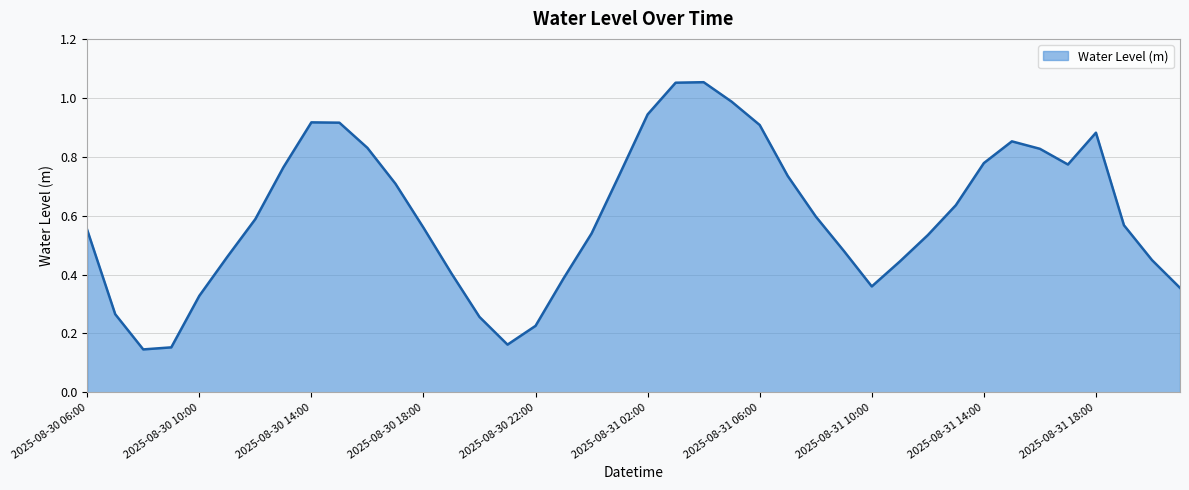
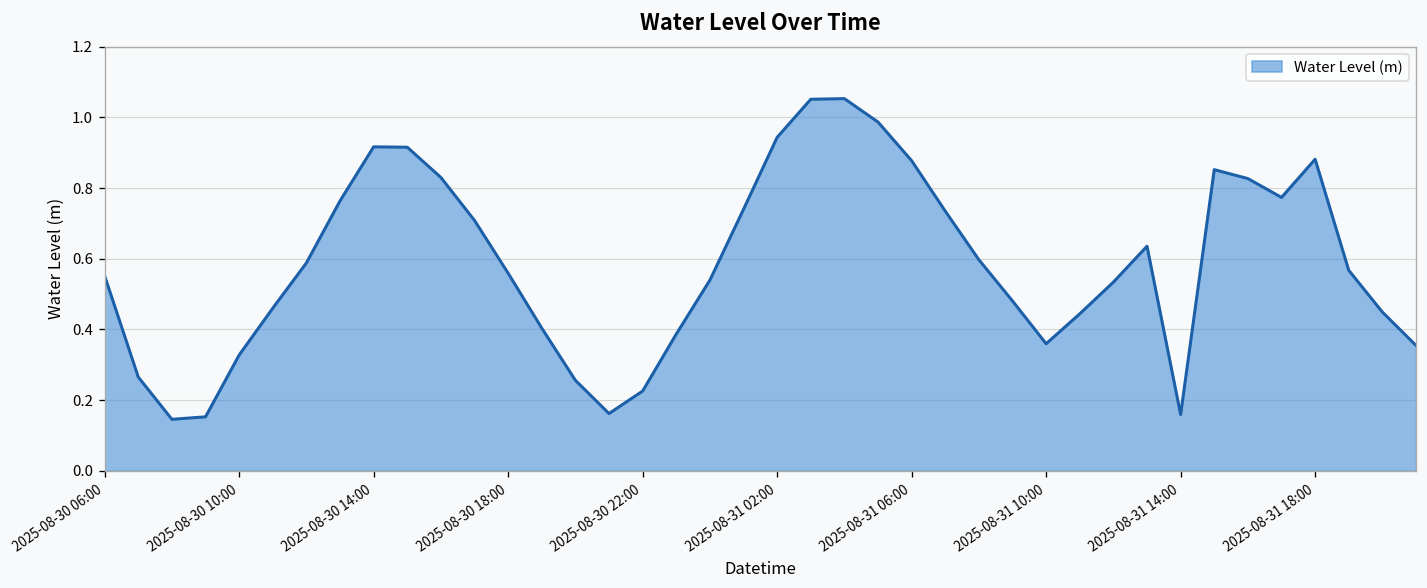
  {
    "2025-08-30 06:00": 0.55,
    "2025-08-30 10:00": 0.33,
    "2025-08-30 14:00": 0.92,
    "2025-08-30 18:00": 0.56,
    "2025-08-30 22:00": 0.23,
    "2025-08-31 02:00": 0.94,
-   "2025-08-31 06:00": 0.91,
+   "2025-08-31 06:00": 0.88,
    "2025-08-31 10:00": 0.36,
-   "2025-08-31 14:00": 0.78,
+   "2025-08-31 14:00": 0.16,
    "2025-08-31 18:00": 0.88
  }
